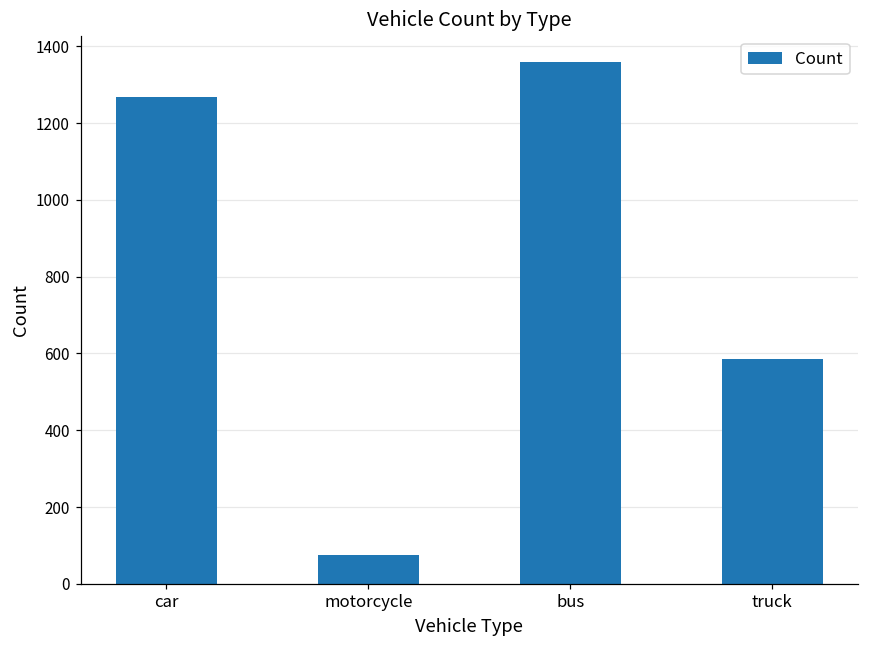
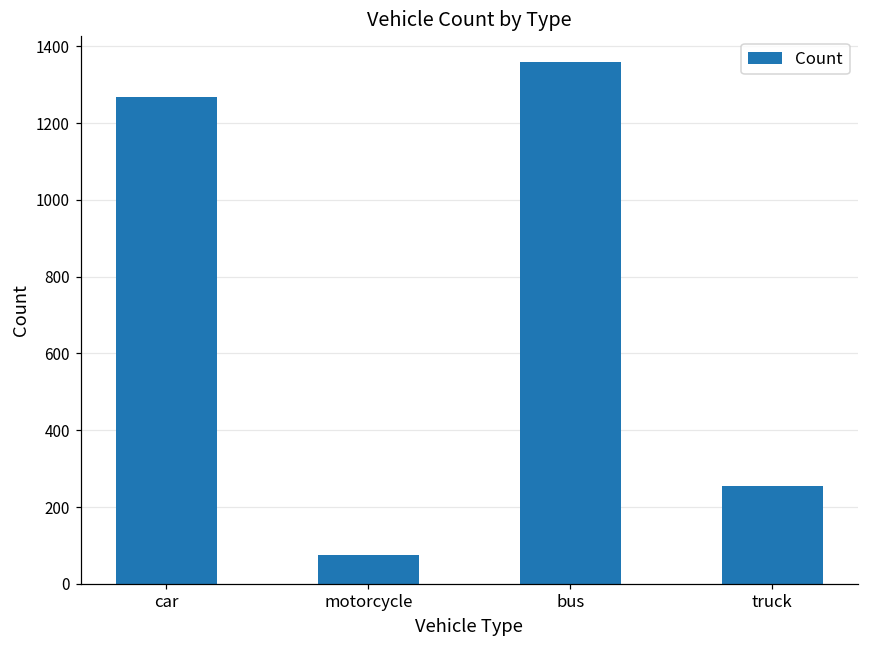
  {
    "car": 1270,
    "motorcycle": 70,
    "bus": 1360,
-   "truck": 590
+   "truck": 250
  }
